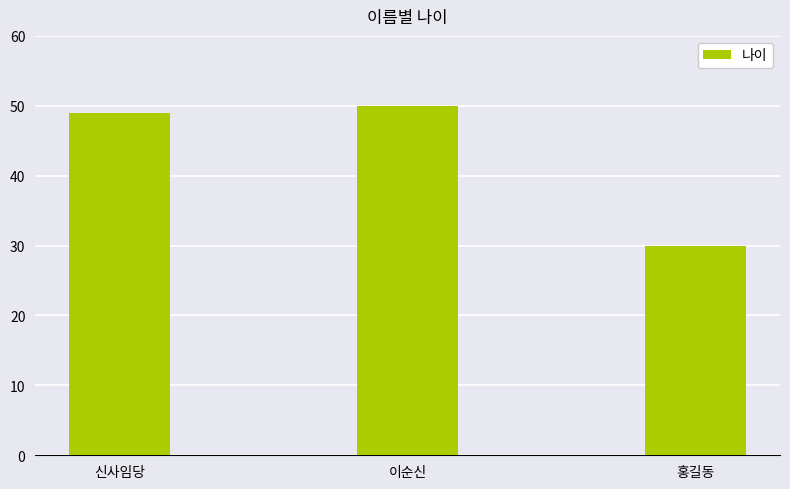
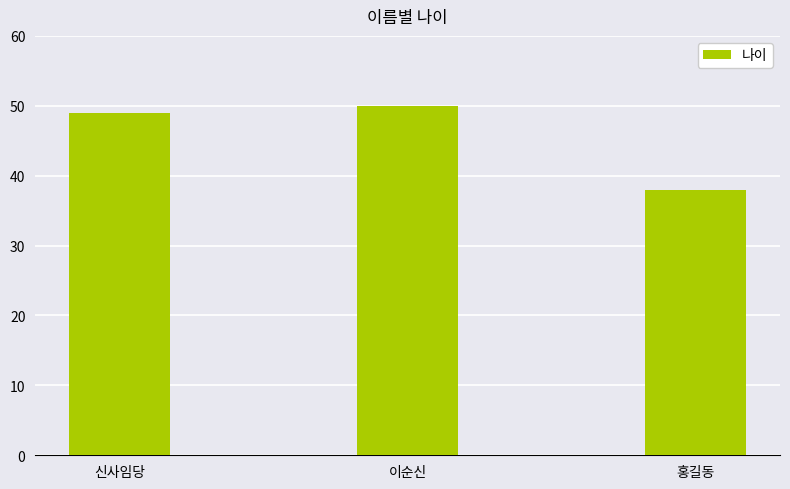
  {
    "신사임당": 49,
    "이순신": 50,
-   "홍길동": 30
+   "홍길동": 38
  }
